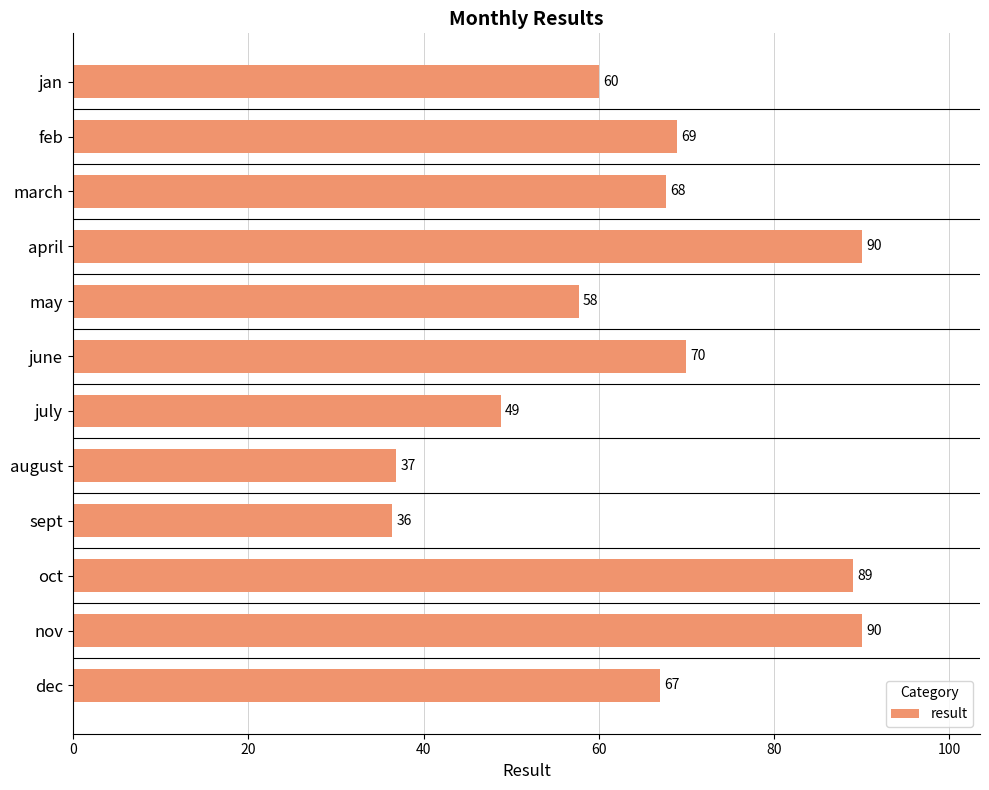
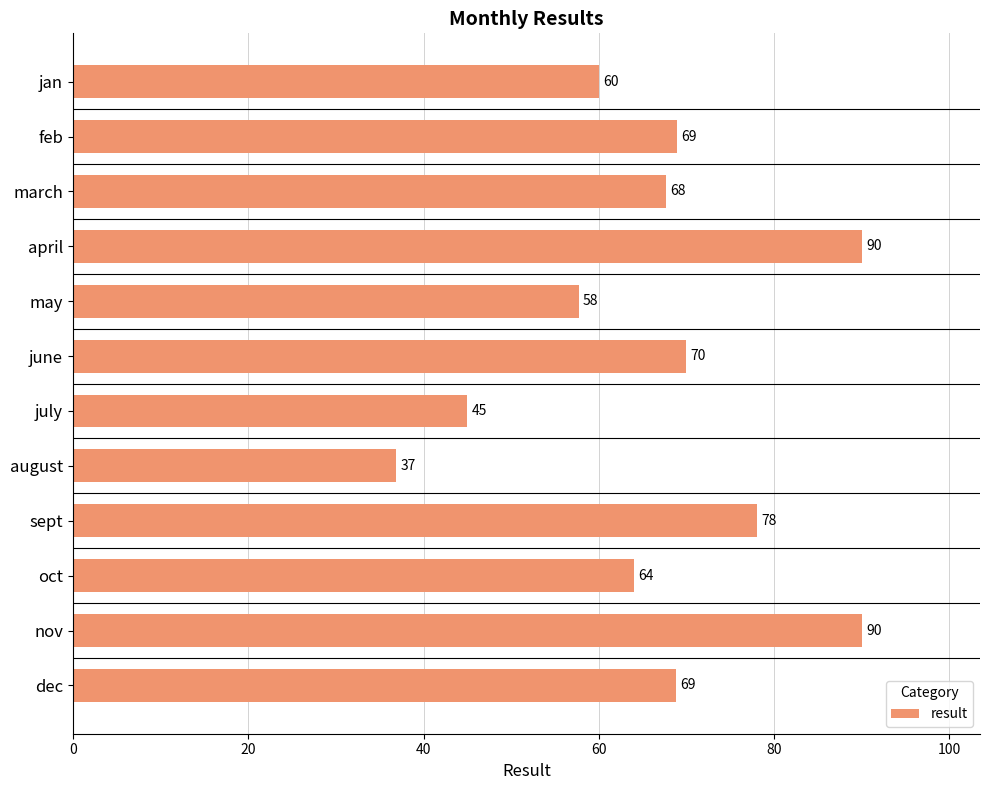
  {
    "jan": 60,
    "feb": 69,
    "march": 68,
    "april": 90,
    "may": 58,
    "june": 70,
-   "july": 49,
+   "july": 45,
    "august": 37,
-   "sept": 36,
-   "oct": 89,
+   "sept": 78,
+   "oct": 64,
    "nov": 90,
-   "dec": 67
+   "dec": 69
  }
